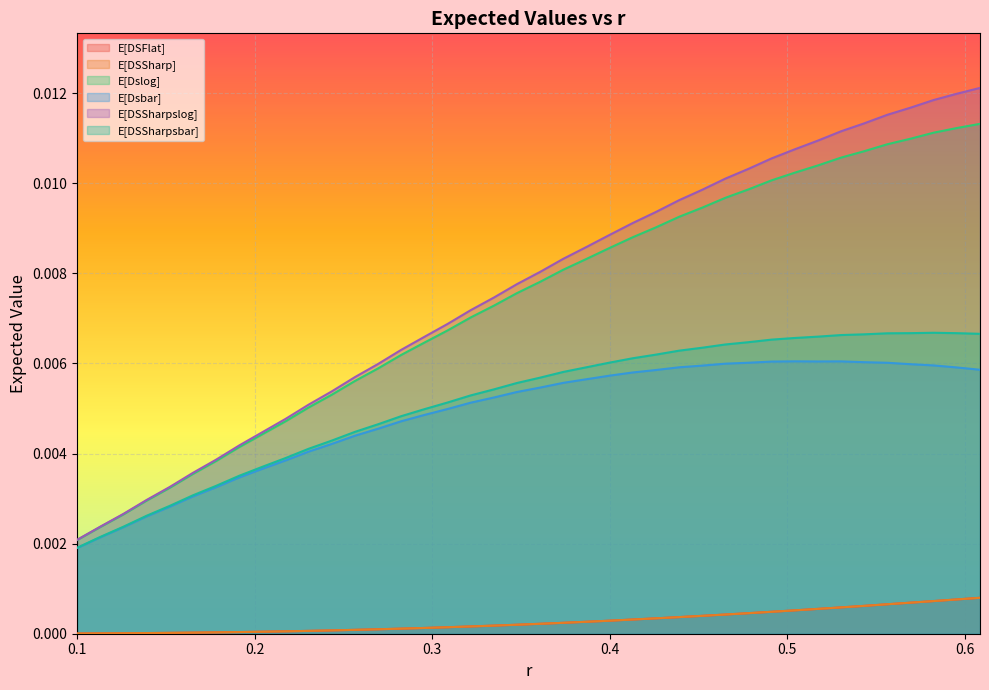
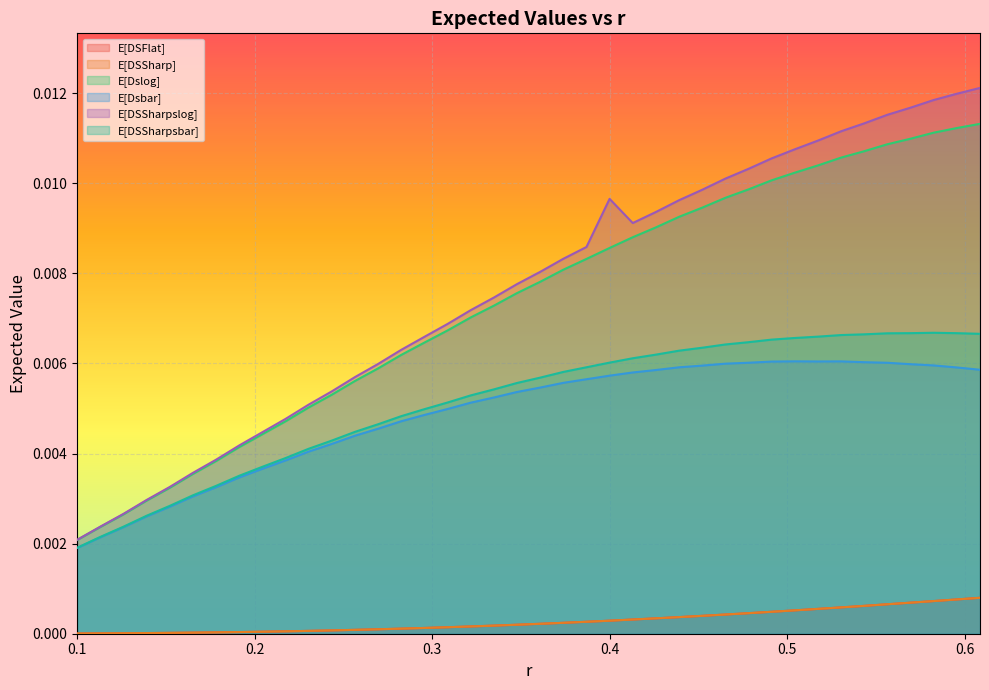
  {
    "E[DSSharp]": {
      "0.1": 0.0000,
      "0.4": 0.0003
    },
    "E[DSSharpslog]": {
-     "0.4": 0.0089
+     "0.4": 0.0097
    }
  }
